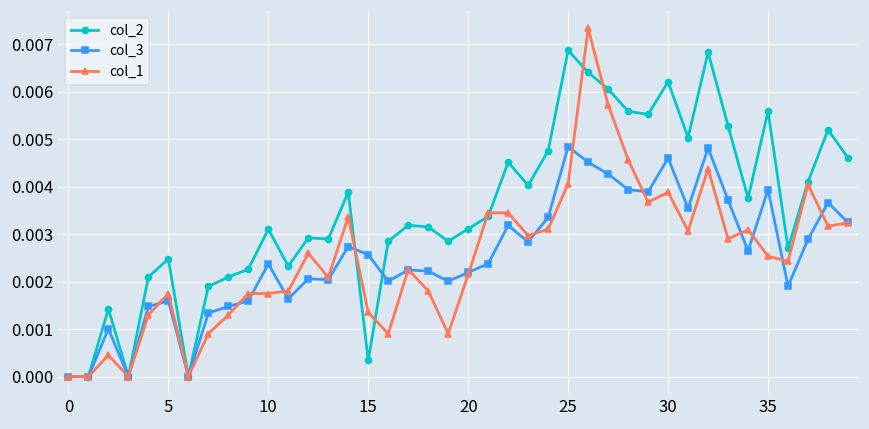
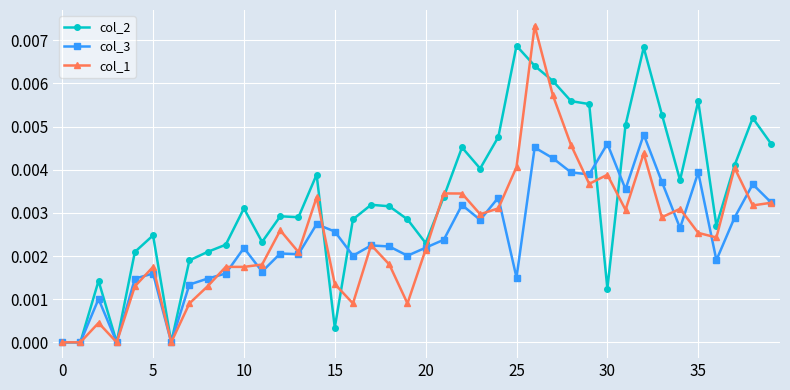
  {
    "col_2": {
      "5": 0.0025,
      "10": 0.0031,
      "15": 0.0003,
-     "20": 0.0031,
+     "20": 0.0023,
      "25": 0.0069,
-     "30": 0.0062,
+     "30": 0.0012,
      "35": 0.0056
    },
    "col_3": {
      "5": 0.0016,
-     "10": 0.0024,
+     "10": 0.0022,
      "15": 0.0026,
-     "25": 0.0048,
+     "25": 0.0015,
      "30": 0.0046,
      "35": 0.0039
    },
    "col_1": {
      "5": 0.0017,
      "10": 0.0017,
      "15": 0.0014,
      "25": 0.0041,
      "30": 0.0039,
      "35": 0.0025
    }
  }
